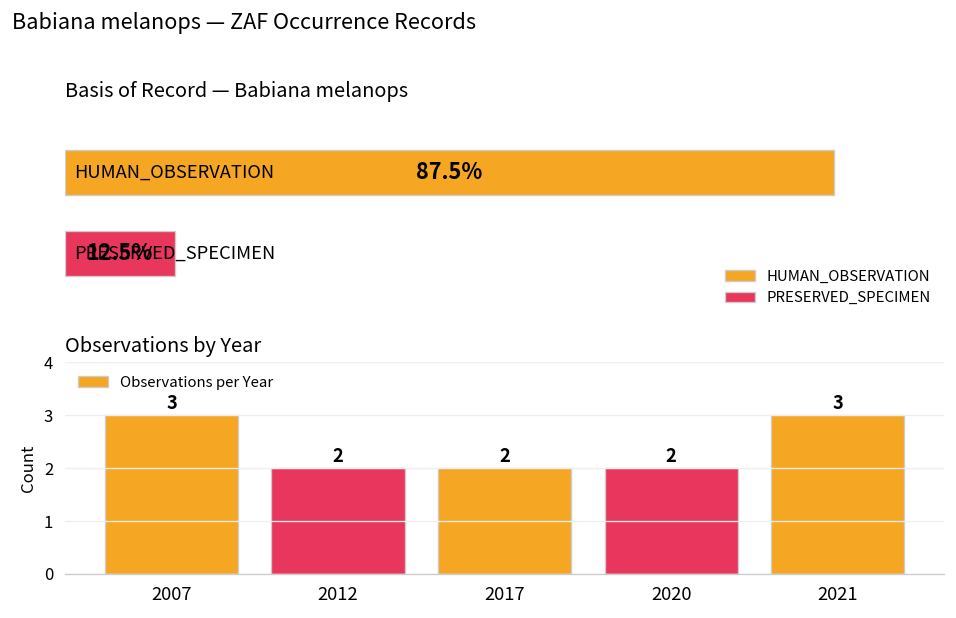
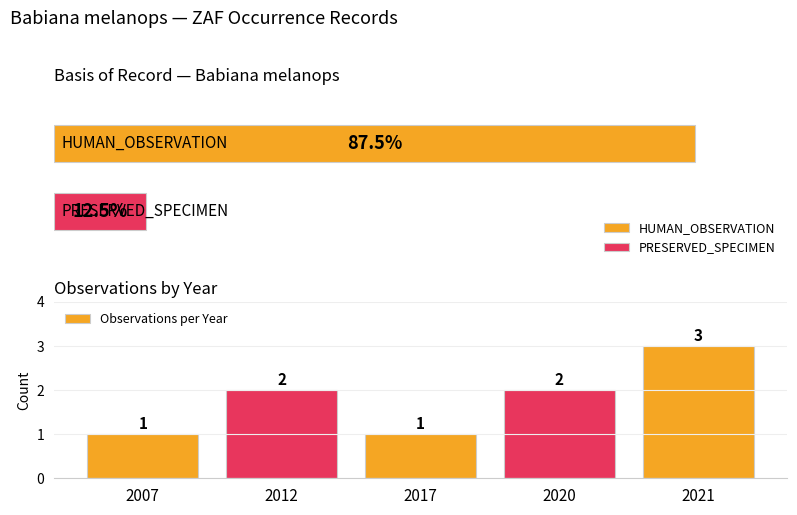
  {
    "Observations by Year": {
-     "2007": 3,
+     "2007": 1,
      "2012": 2,
-     "2017": 2,
+     "2017": 1,
      "2020": 2,
      "2021": 3
    }
  }
